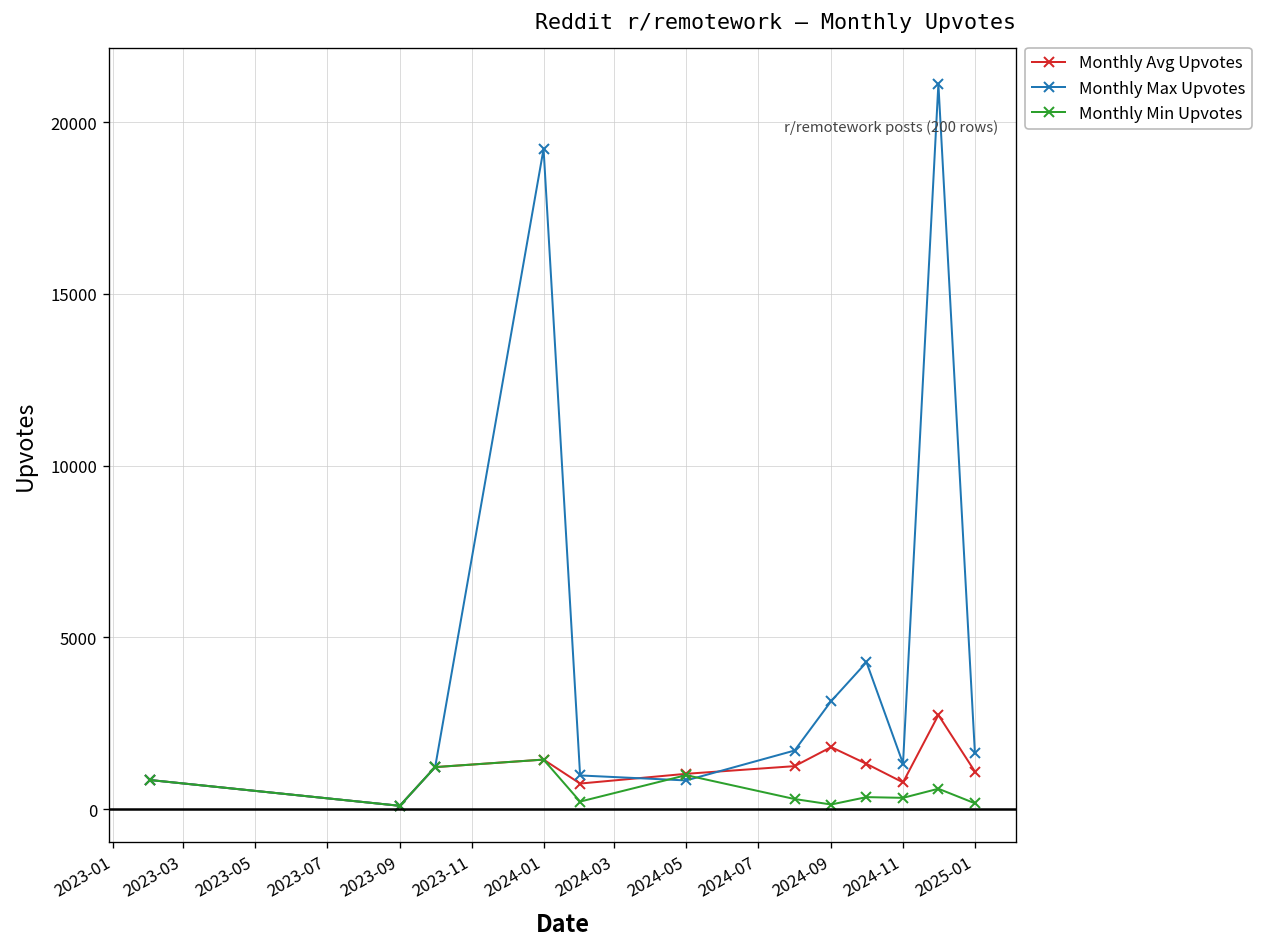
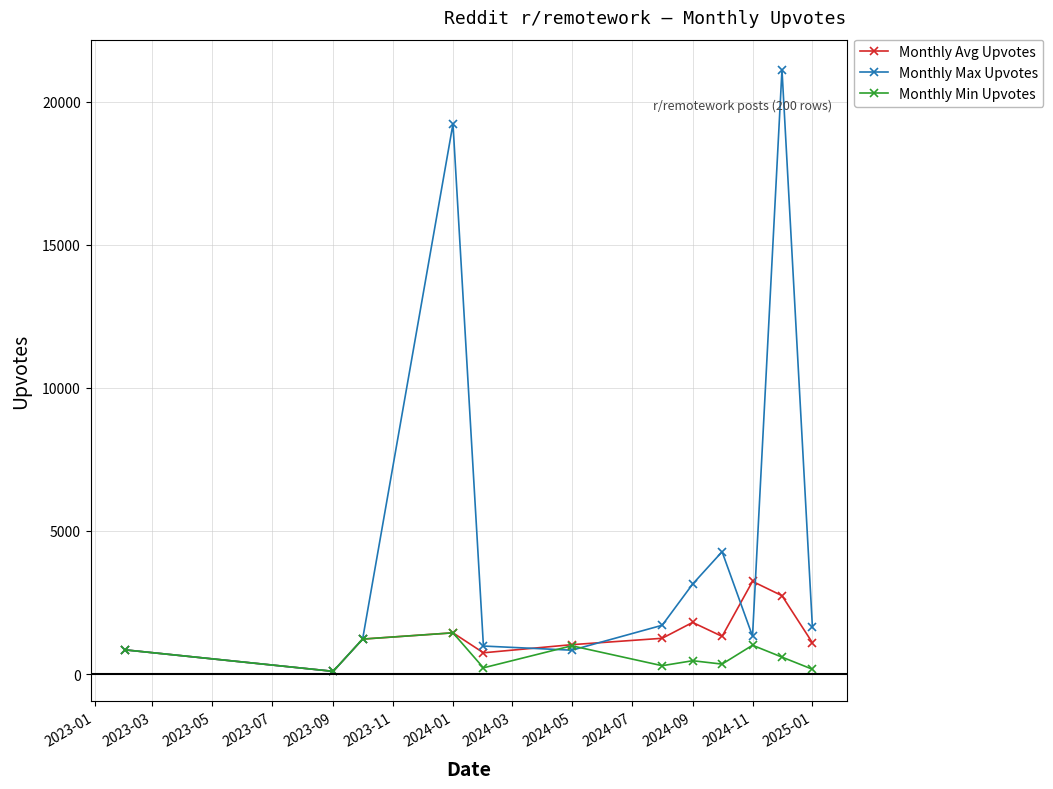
  {
    "Monthly Avg Upvotes": {
      "2024-09": 1800,
-     "2024-11": 800,
+     "2024-11": 3200,
      "2025-01": 1100
    },
    "Monthly Max Upvotes": {
      "2024-01": 19200,
      "2024-05": 800,
      "2024-09": 3100,
      "2024-11": 1300,
      "2025-01": 1600
    },
    "Monthly Min Upvotes": {
-     "2024-09": 100,
-     "2024-11": 300,
+     "2024-09": 500,
+     "2024-11": 1000,
      "2025-01": 200
    }
  }
